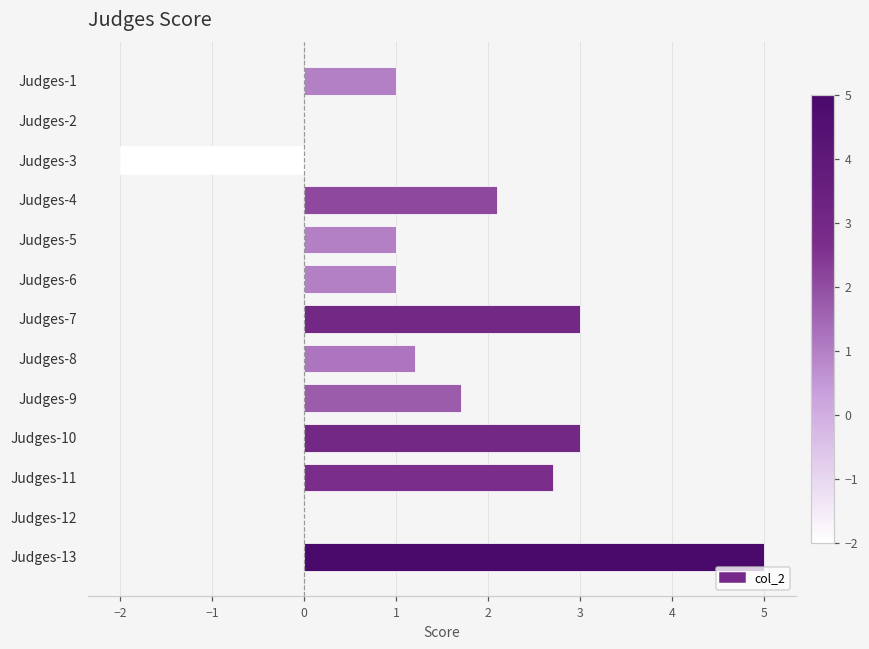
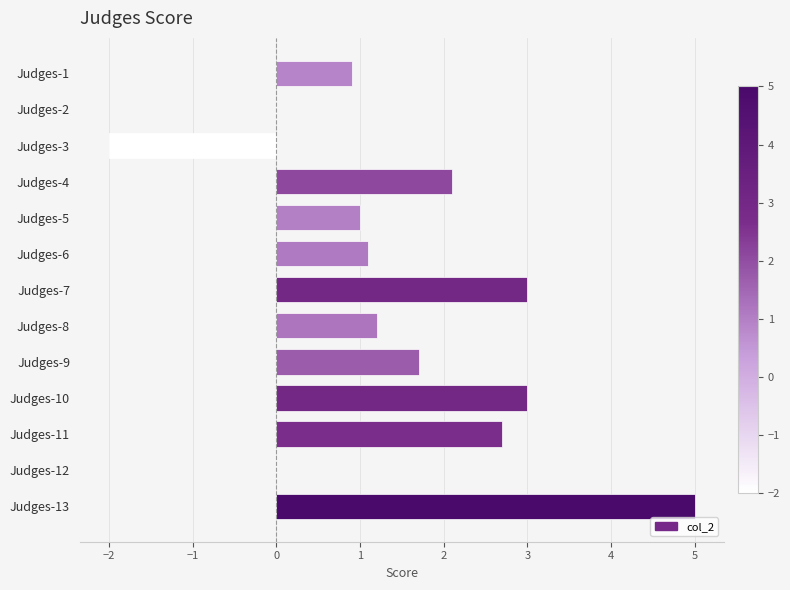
  {
-   "Judges-1": 1.0,
+   "Judges-1": 0.9,
    "Judges-2": 0.0,
    "Judges-3": -2.0,
    "Judges-4": 2.1,
    "Judges-5": 1.0,
-   "Judges-6": 1.0,
+   "Judges-6": 1.1,
    "Judges-7": 3.0,
    "Judges-8": 1.2,
    "Judges-9": 1.7,
    "Judges-10": 3.0,
    "Judges-11": 2.7,
    "Judges-12": 0.0,
    "Judges-13": 5.0
  }
